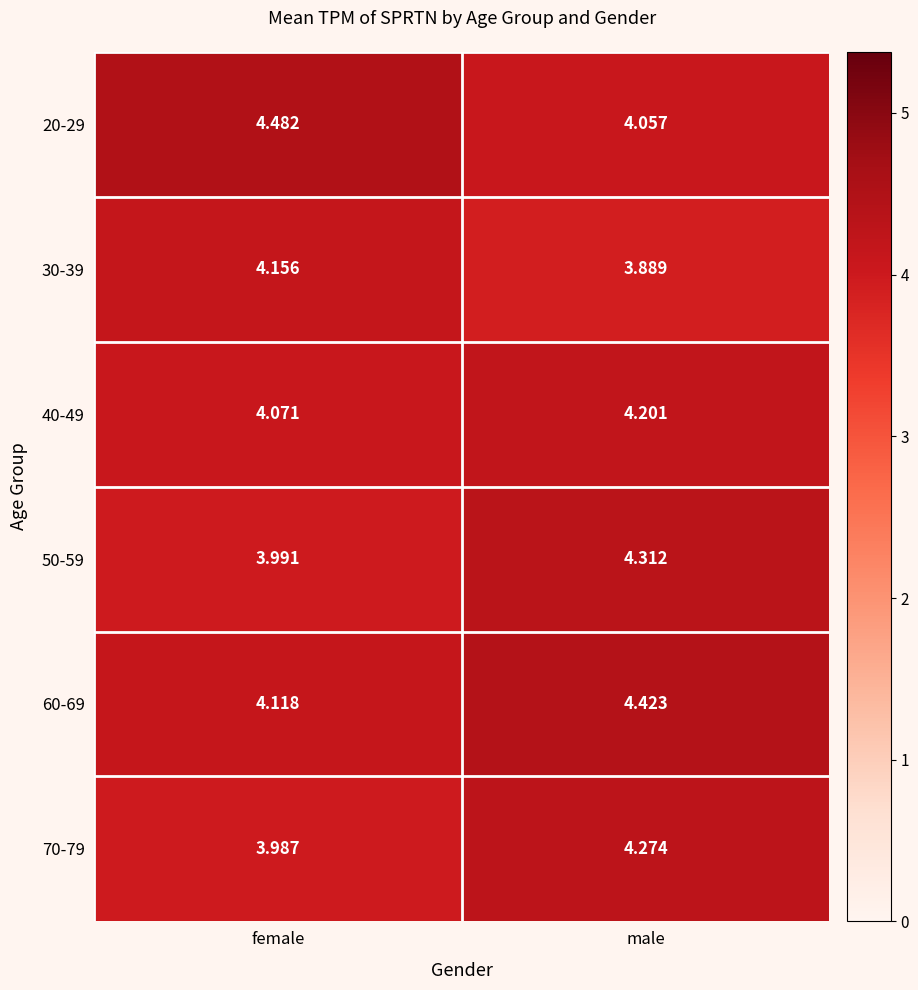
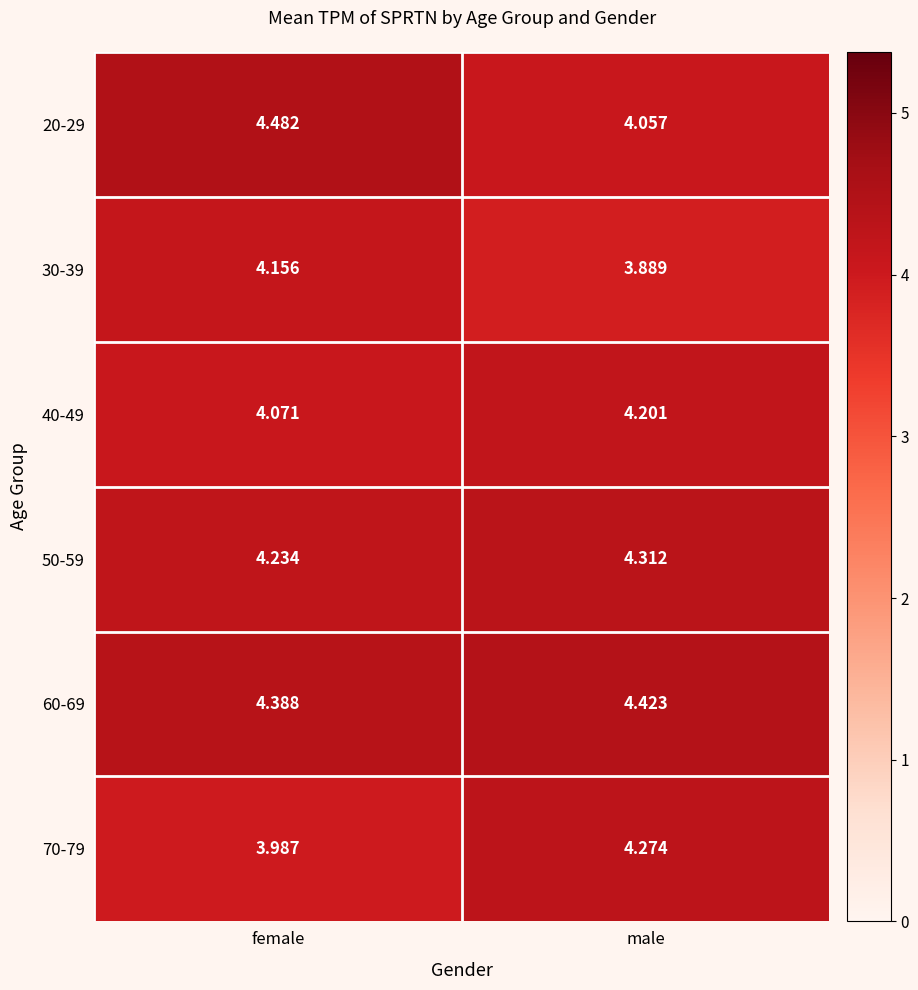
  {
    "20-29": {
      "female": 4.482,
      "male": 4.057
    },
    "30-39": {
      "female": 4.156,
      "male": 3.889
    },
    "40-49": {
      "female": 4.071,
      "male": 4.201
    },
    "50-59": {
-     "female": 3.991,
+     "female": 4.234,
      "male": 4.312
    },
    "60-69": {
-     "female": 4.118,
+     "female": 4.388,
      "male": 4.423
    },
    "70-79": {
      "female": 3.987,
      "male": 4.274
    }
  }
